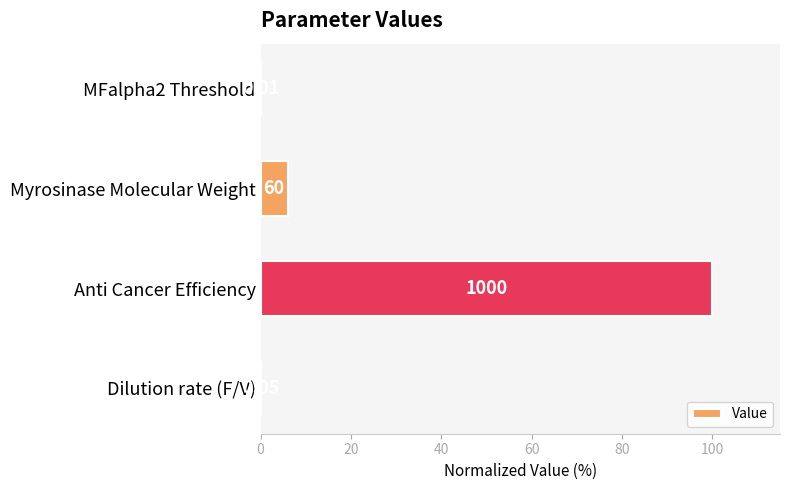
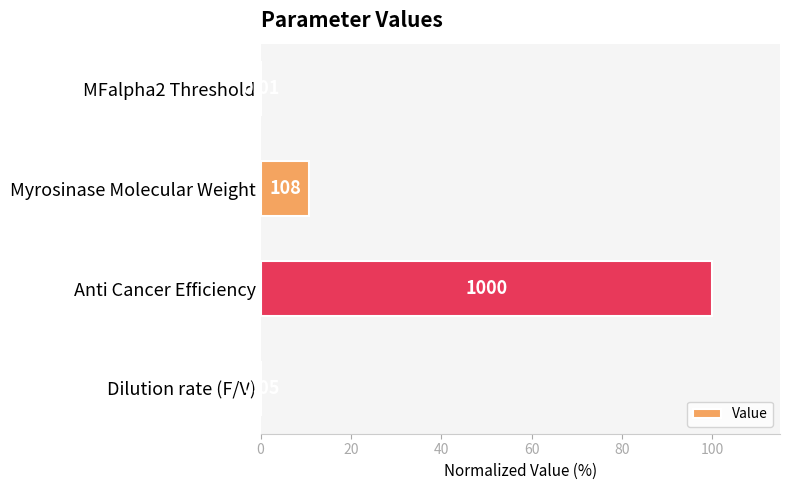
  {
-   "Myrosinase Molecular Weight": 60
+   "Myrosinase Molecular Weight": 108
  }
